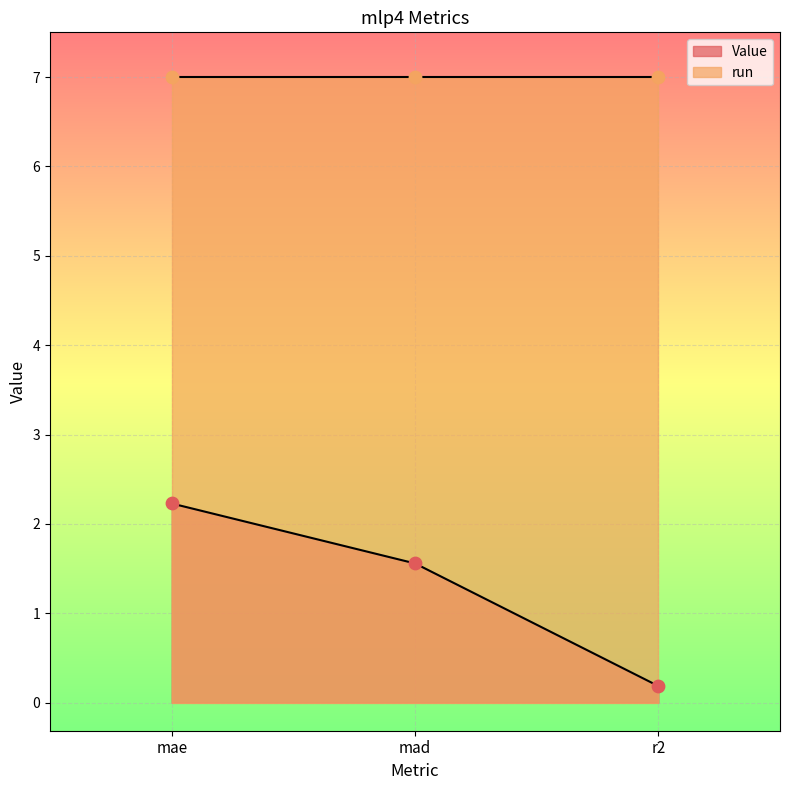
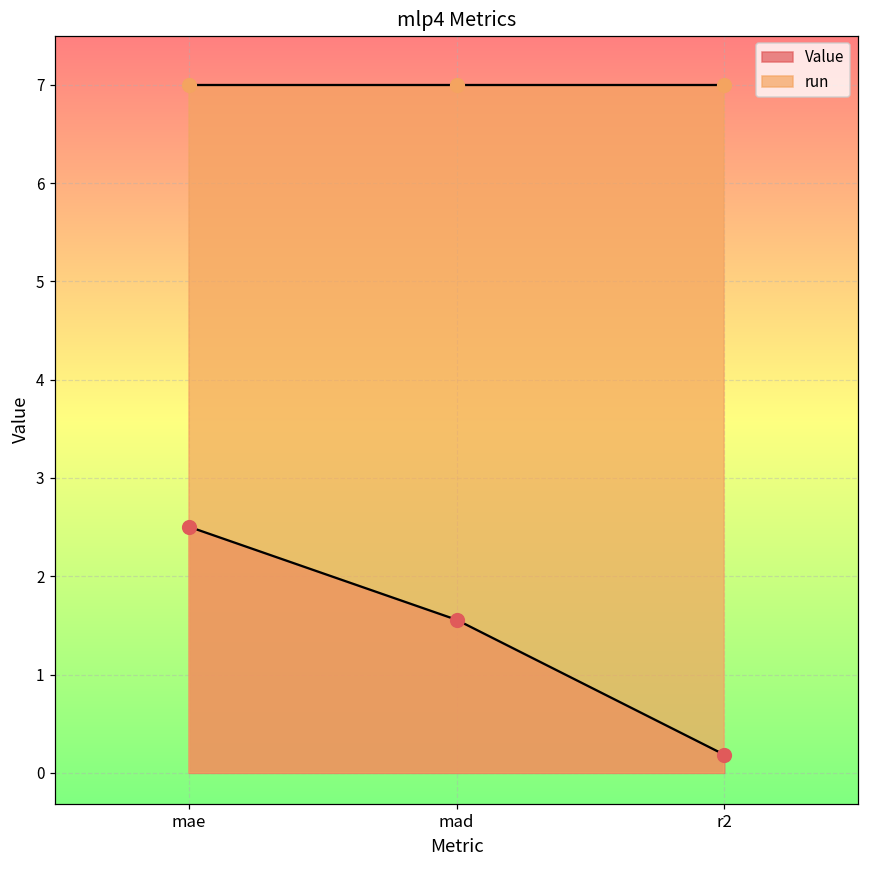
  {
    "Value": {
-     "mae": 2.2,
+     "mae": 2.5,
      "mad": 1.6,
      "r2": 0.2
    },
    "run": {
      "mae": 7.0,
      "mad": 7.0,
      "r2": 7.0
    }
  }
